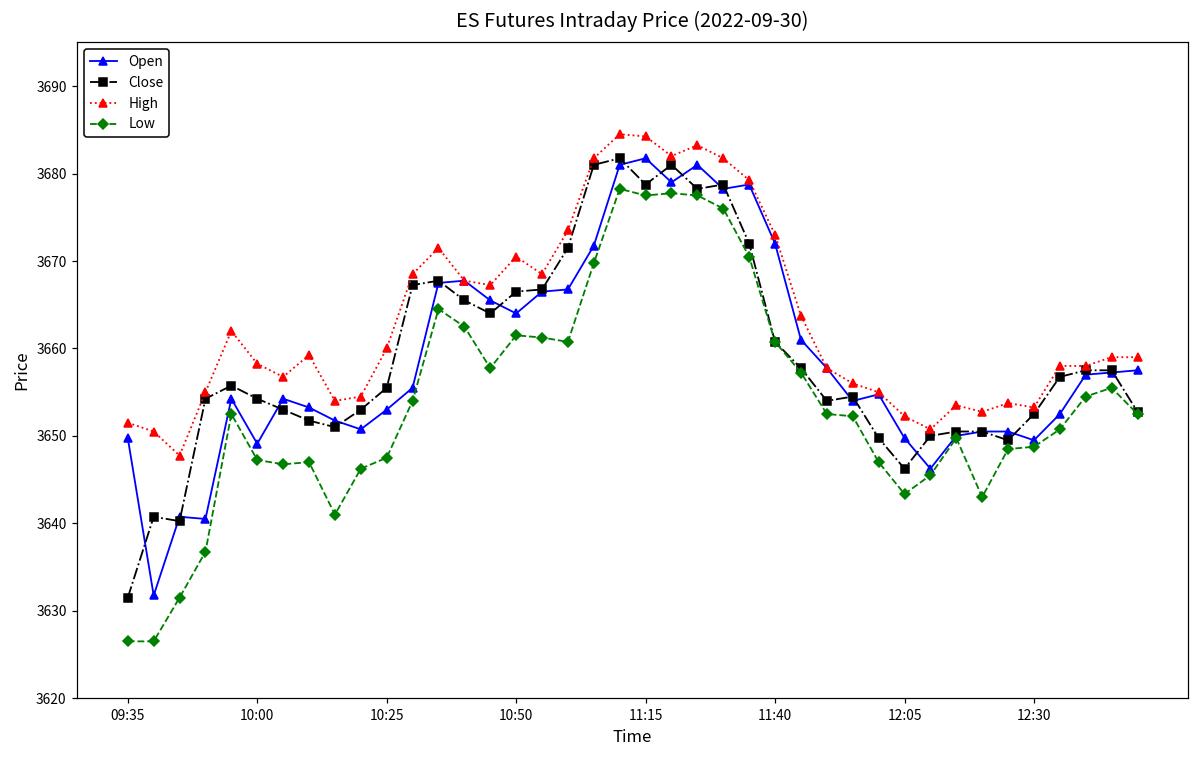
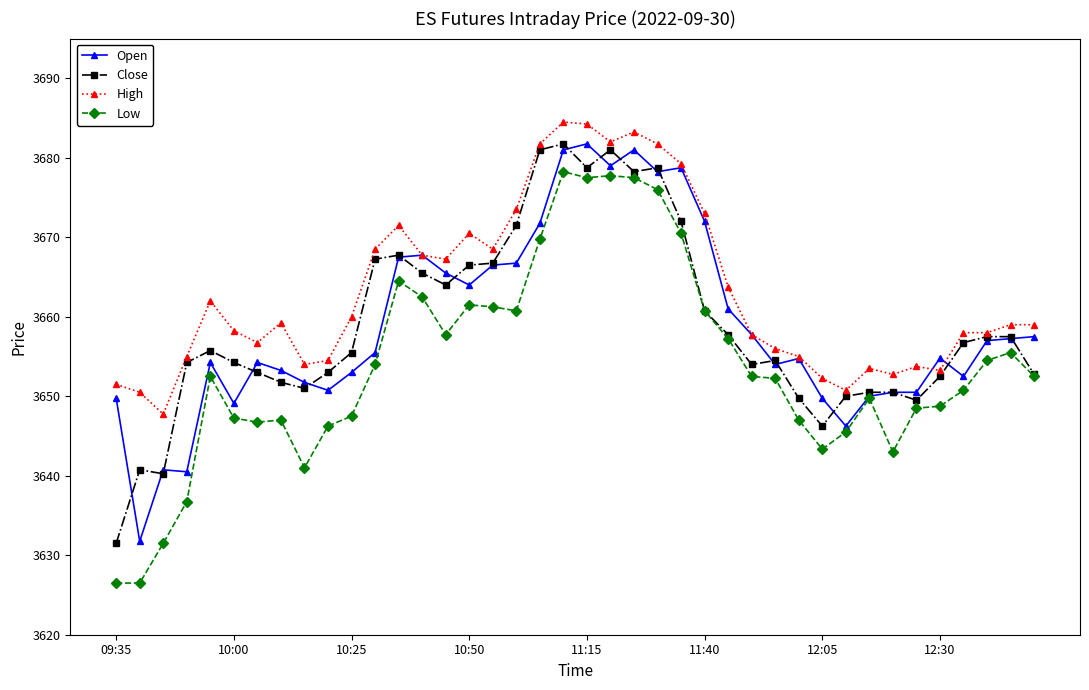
  {
    "Open": {
      "09:35": 3650,
      "10:00": 3649,
      "10:25": 3653,
      "10:50": 3664,
      "11:15": 3682,
      "11:40": 3672,
      "12:05": 3650,
-     "12:30": 3650
+     "12:30": 3655
    },
    "Close": {
      "09:35": 3632,
      "10:00": 3654,
      "10:25": 3656,
      "10:50": 3667,
      "11:15": 3679,
      "12:05": 3646,
      "12:30": 3653
    },
    "High": {
      "09:35": 3652,
      "10:00": 3658,
      "10:25": 3660,
      "10:50": 3671,
      "11:15": 3684,
      "11:40": 3673,
      "12:05": 3652,
      "12:30": 3653
    },
    "Low": {
      "09:35": 3627,
      "10:00": 3647,
      "10:25": 3648,
      "10:50": 3662,
      "11:15": 3678,
      "12:05": 3643,
      "12:30": 3649
    }
  }
